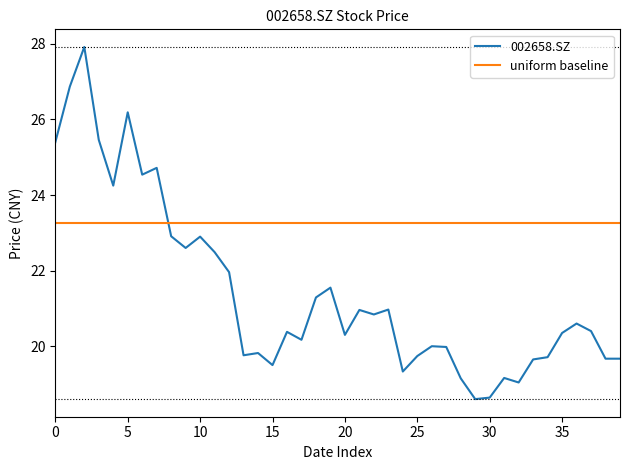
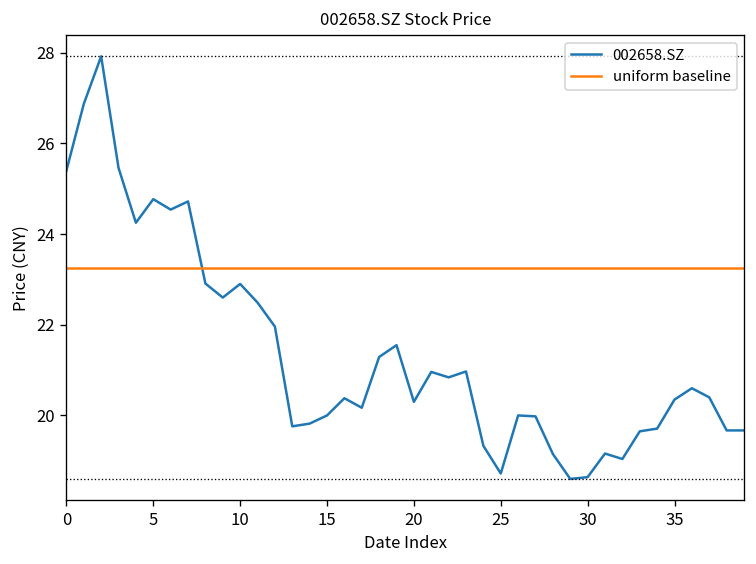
  {
    "002658.SZ": {
      "0": 25.4,
-     "5": 26.2,
+     "5": 24.8,
      "10": 22.9,
-     "15": 19.5,
+     "15": 20.0,
      "20": 20.3,
-     "25": 19.7,
+     "25": 18.7,
      "35": 20.4
    },
    "uniform baseline": {
      "0": 23.3,
      "5": 23.3,
      "10": 23.3,
      "15": 23.3,
      "20": 23.3,
      "25": 23.3,
      "30": 23.3,
      "35": 23.3
    }
  }
